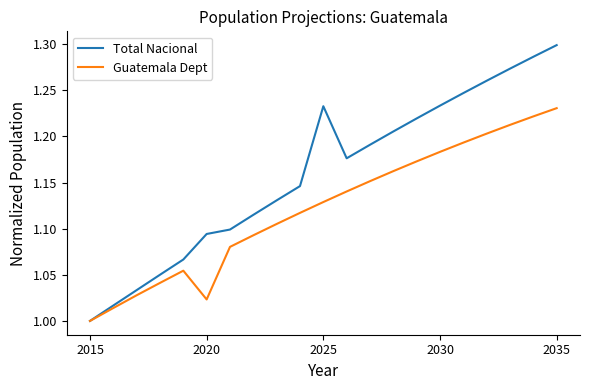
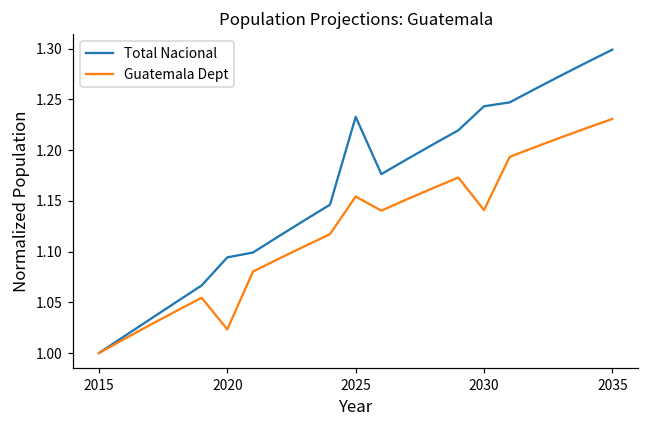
  {
    "Total Nacional": {
      "2020": 1.09,
      "2025": 1.23,
-     "2030": 1.23,
+     "2030": 1.24,
      "2035": 1.30
    },
    "Guatemala Dept": {
      "2020": 1.02,
-     "2025": 1.13,
-     "2030": 1.18,
+     "2025": 1.15,
+     "2030": 1.14,
      "2035": 1.23
    }
  }
